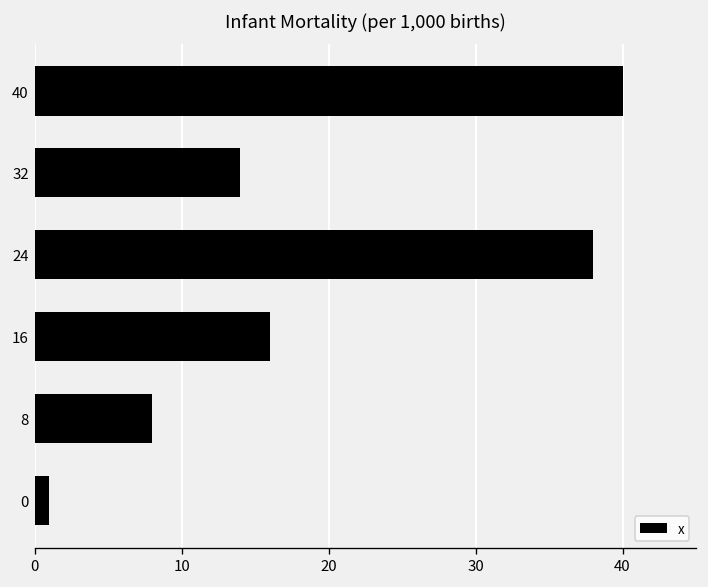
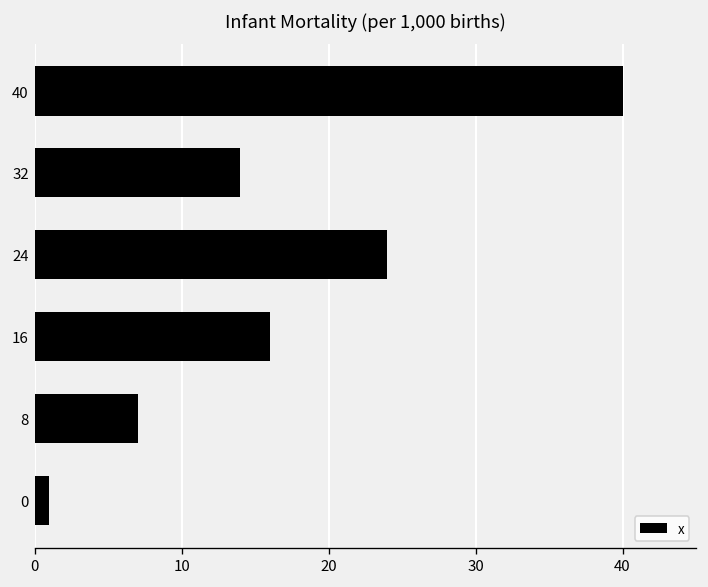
  {
    "40": 40,
    "32": 14,
-   "24": 38,
+   "24": 24,
    "16": 16,
-   "8": 8,
+   "8": 7,
    "0": 1
  }
